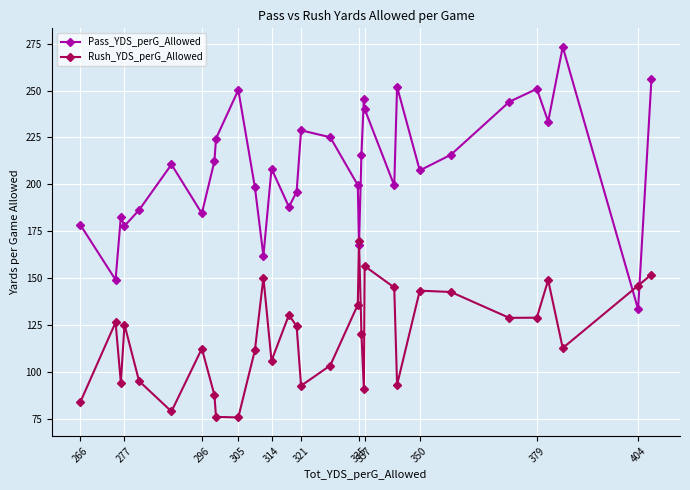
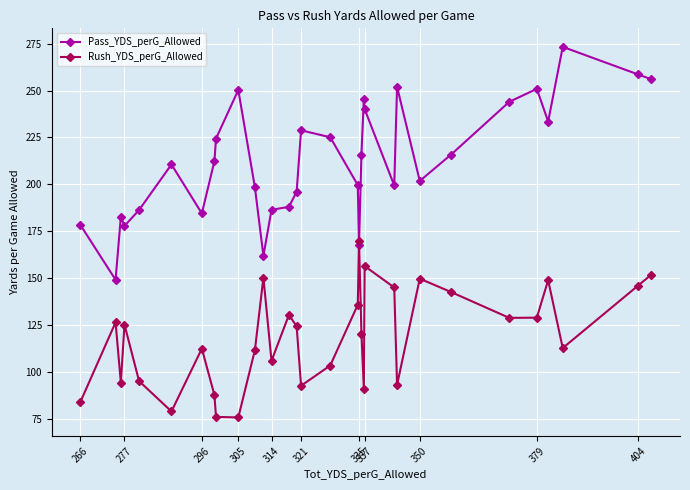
  {
    "Pass_YDS_perG_Allowed": {
      "266": 178,
      "277": 178,
      "296": 185,
      "305": 250,
-     "314": 208,
+     "314": 186,
      "321": 229,
      "335": 168,
      "337": 240,
-     "350": 207,
+     "350": 202,
      "379": 251,
-     "404": 133
+     "404": 259
    },
    "Rush_YDS_perG_Allowed": {
      "266": 84,
      "277": 125,
      "296": 112,
      "305": 76,
      "314": 106,
      "321": 93,
      "335": 170,
      "337": 156,
-     "350": 143,
+     "350": 150,
      "379": 129,
      "404": 146
    }
  }
